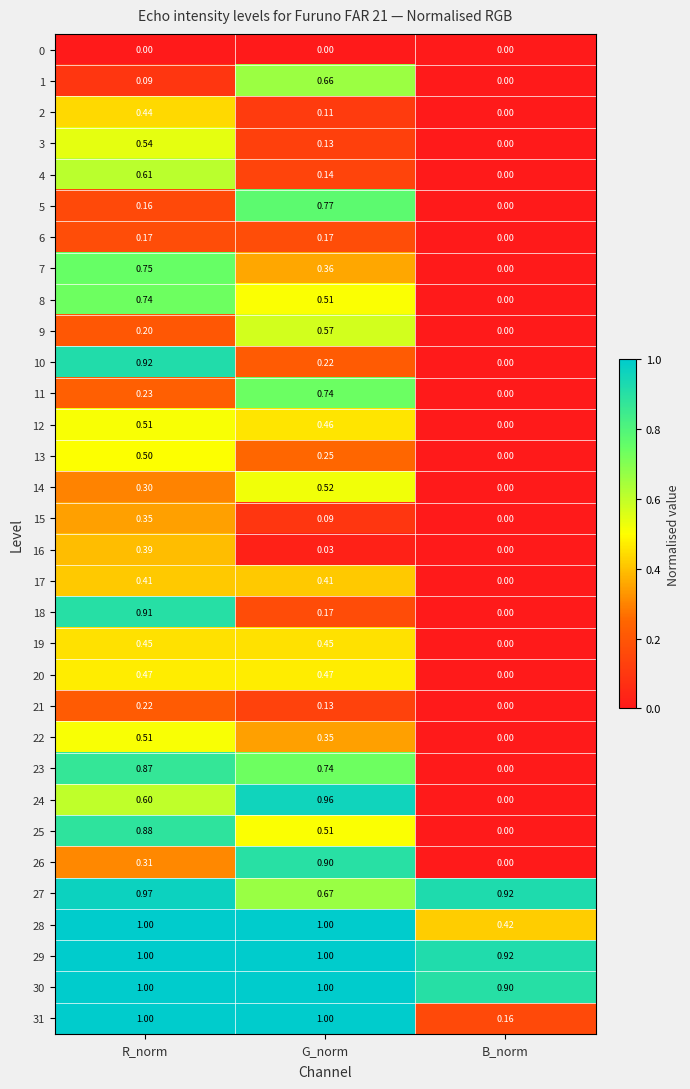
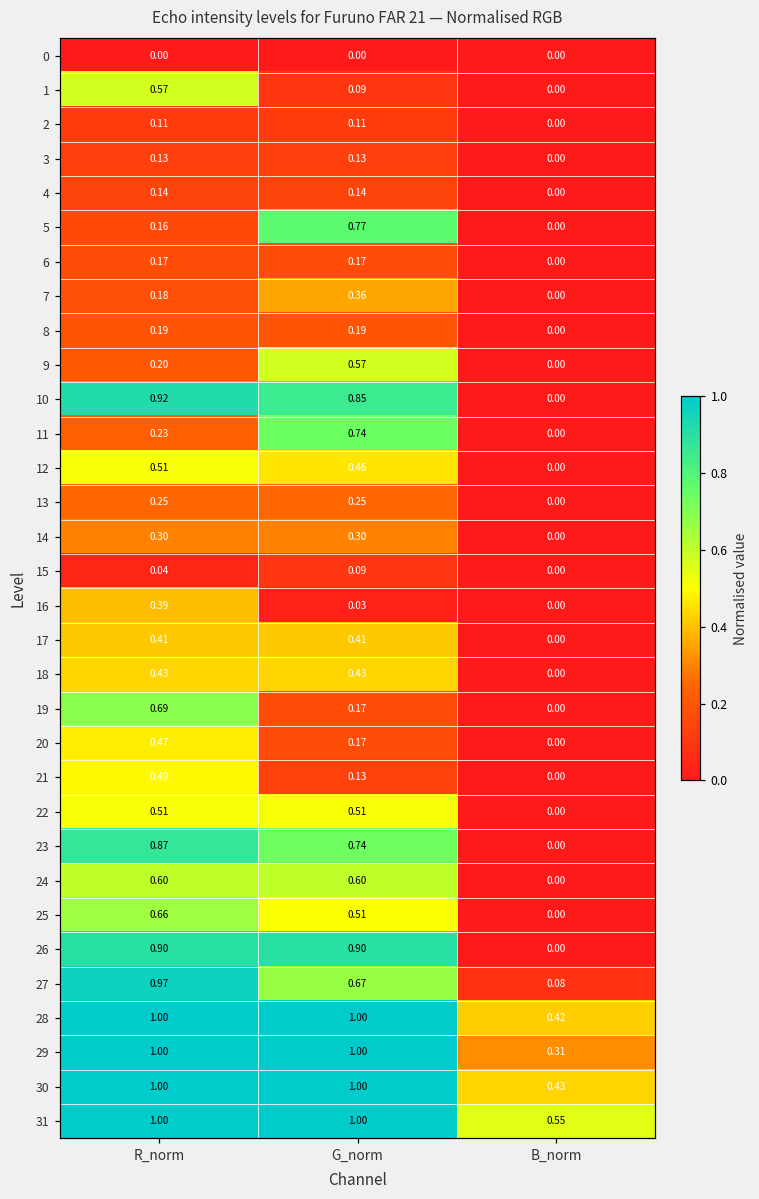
  {
    "0": {
      "R_norm": 0.00,
      "G_norm": 0.00,
      "B_norm": 0.00
    },
    "1": {
-     "R_norm": 0.09,
-     "G_norm": 0.66,
+     "R_norm": 0.57,
+     "G_norm": 0.09,
      "B_norm": 0.00
    },
    "2": {
-     "R_norm": 0.44,
+     "R_norm": 0.11,
      "G_norm": 0.11,
      "B_norm": 0.00
    },
    "3": {
-     "R_norm": 0.54,
+     "R_norm": 0.13,
      "G_norm": 0.13,
      "B_norm": 0.00
    },
    "4": {
-     "R_norm": 0.61,
+     "R_norm": 0.14,
      "G_norm": 0.14,
      "B_norm": 0.00
    },
    "5": {
      "R_norm": 0.16,
      "G_norm": 0.77,
      "B_norm": 0.00
    },
    "6": {
      "R_norm": 0.17,
      "G_norm": 0.17,
      "B_norm": 0.00
    },
    "7": {
-     "R_norm": 0.75,
+     "R_norm": 0.18,
      "G_norm": 0.36,
      "B_norm": 0.00
    },
    "8": {
-     "R_norm": 0.74,
-     "G_norm": 0.51,
+     "R_norm": 0.19,
+     "G_norm": 0.19,
      "B_norm": 0.00
    },
    "9": {
      "R_norm": 0.20,
      "G_norm": 0.57,
      "B_norm": 0.00
    },
    "10": {
      "R_norm": 0.92,
-     "G_norm": 0.22,
+     "G_norm": 0.85,
      "B_norm": 0.00
    },
    "11": {
      "R_norm": 0.23,
      "G_norm": 0.74,
      "B_norm": 0.00
    },
    "12": {
      "R_norm": 0.51,
      "G_norm": 0.46,
      "B_norm": 0.00
    },
    "13": {
-     "R_norm": 0.50,
+     "R_norm": 0.25,
      "G_norm": 0.25,
      "B_norm": 0.00
    },
    "14": {
      "R_norm": 0.30,
-     "G_norm": 0.52,
+     "G_norm": 0.30,
      "B_norm": 0.00
    },
    "15": {
-     "R_norm": 0.35,
+     "R_norm": 0.04,
      "G_norm": 0.09,
      "B_norm": 0.00
    },
    "16": {
      "R_norm": 0.39,
      "G_norm": 0.03,
      "B_norm": 0.00
    },
    "17": {
      "R_norm": 0.41,
      "G_norm": 0.41,
      "B_norm": 0.00
    },
    "18": {
-     "R_norm": 0.91,
-     "G_norm": 0.17,
+     "R_norm": 0.43,
+     "G_norm": 0.43,
      "B_norm": 0.00
    },
    "19": {
-     "R_norm": 0.45,
-     "G_norm": 0.45,
+     "R_norm": 0.69,
+     "G_norm": 0.17,
      "B_norm": 0.00
    },
    "20": {
      "R_norm": 0.47,
-     "G_norm": 0.47,
+     "G_norm": 0.17,
      "B_norm": 0.00
    },
    "21": {
-     "R_norm": 0.22,
+     "R_norm": 0.49,
      "G_norm": 0.13,
      "B_norm": 0.00
    },
    "22": {
      "R_norm": 0.51,
-     "G_norm": 0.35,
+     "G_norm": 0.51,
      "B_norm": 0.00
    },
    "23": {
      "R_norm": 0.87,
      "G_norm": 0.74,
      "B_norm": 0.00
    },
    "24": {
      "R_norm": 0.60,
-     "G_norm": 0.96,
+     "G_norm": 0.60,
      "B_norm": 0.00
    },
    "25": {
-     "R_norm": 0.88,
+     "R_norm": 0.66,
      "G_norm": 0.51,
      "B_norm": 0.00
    },
    "26": {
-     "R_norm": 0.31,
+     "R_norm": 0.90,
      "G_norm": 0.90,
      "B_norm": 0.00
    },
    "27": {
      "R_norm": 0.97,
      "G_norm": 0.67,
-     "B_norm": 0.92
+     "B_norm": 0.08
    },
    "28": {
      "R_norm": 1.00,
      "G_norm": 1.00,
      "B_norm": 0.42
    },
    "29": {
      "R_norm": 1.00,
      "G_norm": 1.00,
-     "B_norm": 0.92
+     "B_norm": 0.31
    },
    "30": {
      "R_norm": 1.00,
      "G_norm": 1.00,
-     "B_norm": 0.90
+     "B_norm": 0.43
    },
    "31": {
      "R_norm": 1.00,
      "G_norm": 1.00,
-     "B_norm": 0.16
+     "B_norm": 0.55
    }
  }
